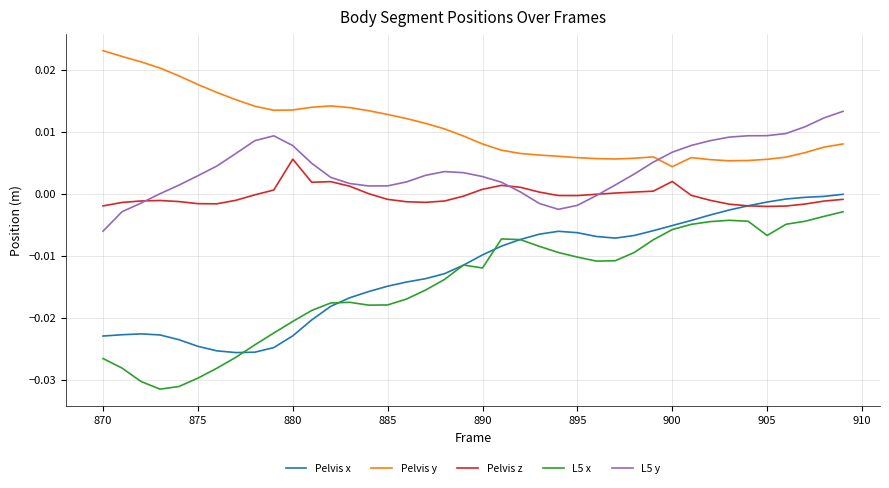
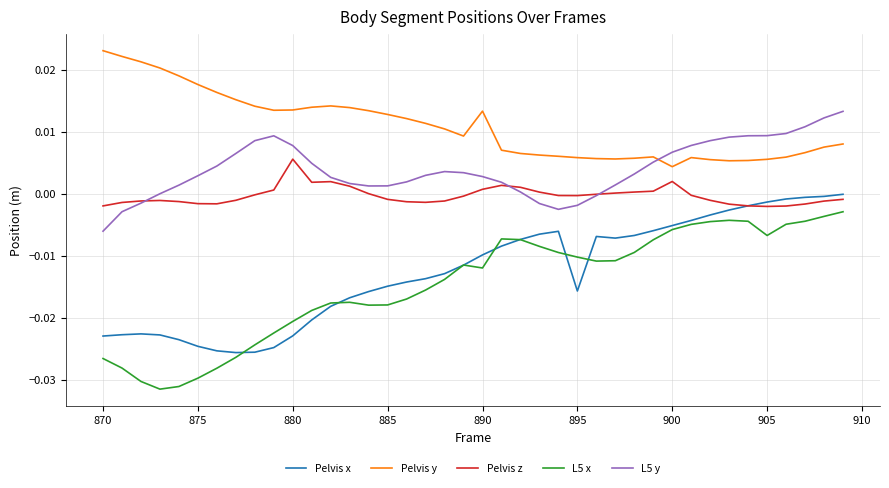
  {
    "Pelvis x": {
      "870": -0.023,
      "875": -0.025,
      "880": -0.023,
      "885": -0.015,
      "890": -0.010,
-     "895": -0.006,
+     "895": -0.016,
      "900": -0.005,
      "905": -0.001
    },
    "Pelvis y": {
      "870": 0.023,
      "875": 0.018,
      "880": 0.014,
      "885": 0.013,
-     "890": 0.008,
+     "890": 0.013,
      "895": 0.006,
      "900": 0.004,
      "905": 0.006
    },
    "Pelvis z": {
      "870": -0.002,
      "875": -0.002,
      "880": 0.006,
      "885": -0.001,
      "890": 0.001,
      "895": 0.000,
      "900": 0.002,
      "905": -0.002
    },
    "L5 x": {
      "870": -0.027,
      "875": -0.030,
      "880": -0.021,
      "885": -0.018,
      "890": -0.012,
      "895": -0.010,
      "900": -0.006,
      "905": -0.007
    },
    "L5 y": {
      "870": -0.006,
      "875": 0.003,
      "880": 0.008,
      "885": 0.001,
      "890": 0.003,
      "895": -0.002,
      "900": 0.007,
      "905": 0.009
    }
  }
